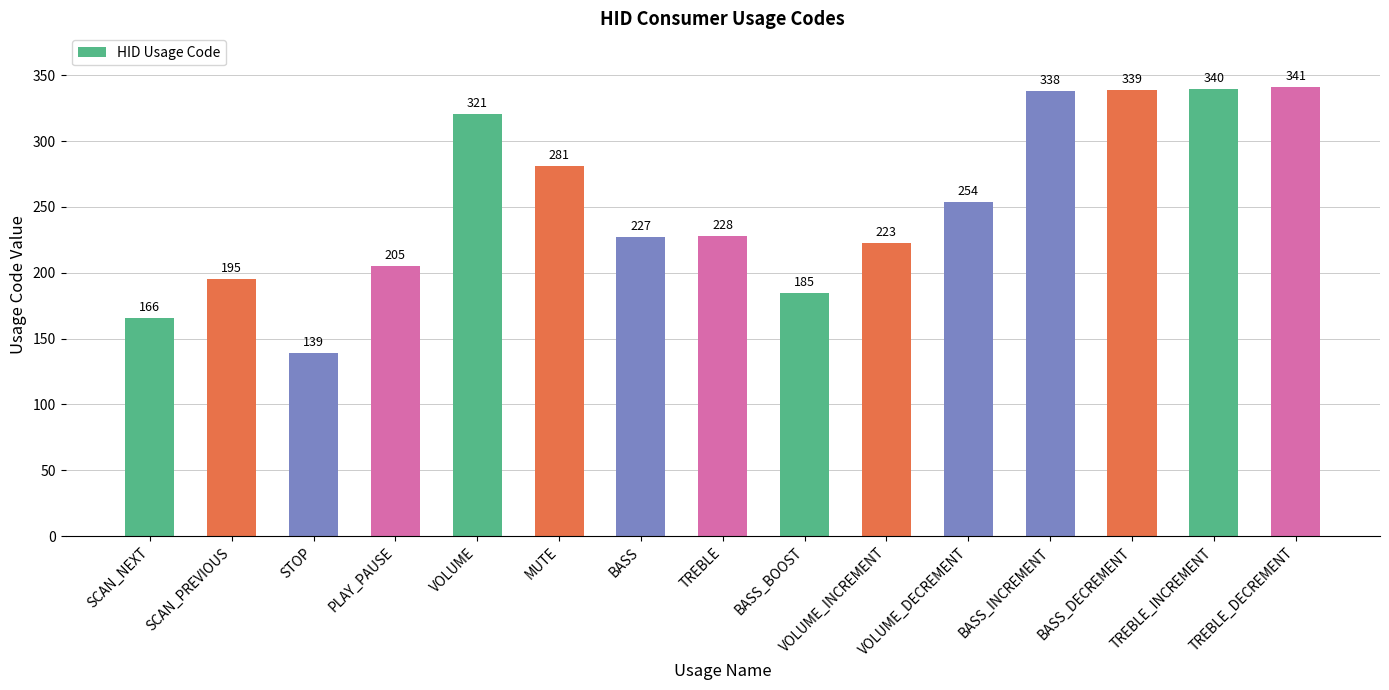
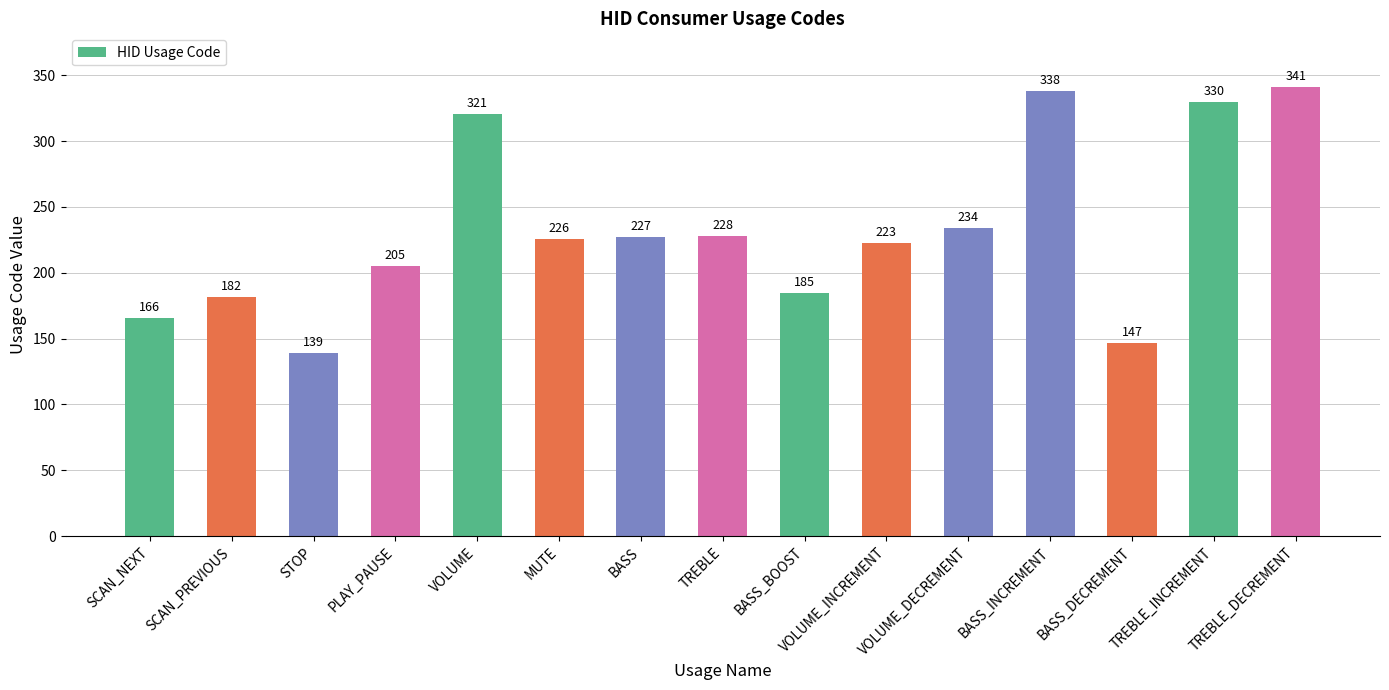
  {
    "SCAN_NEXT": 166,
-   "SCAN_PREVIOUS": 195,
+   "SCAN_PREVIOUS": 182,
    "STOP": 139,
    "PLAY_PAUSE": 205,
    "VOLUME": 321,
-   "MUTE": 281,
+   "MUTE": 226,
    "BASS": 227,
    "TREBLE": 228,
    "BASS_BOOST": 185,
    "VOLUME_INCREMENT": 223,
-   "VOLUME_DECREMENT": 254,
+   "VOLUME_DECREMENT": 234,
    "BASS_INCREMENT": 338,
-   "BASS_DECREMENT": 339,
-   "TREBLE_INCREMENT": 340,
+   "BASS_DECREMENT": 147,
+   "TREBLE_INCREMENT": 330,
    "TREBLE_DECREMENT": 341
  }
